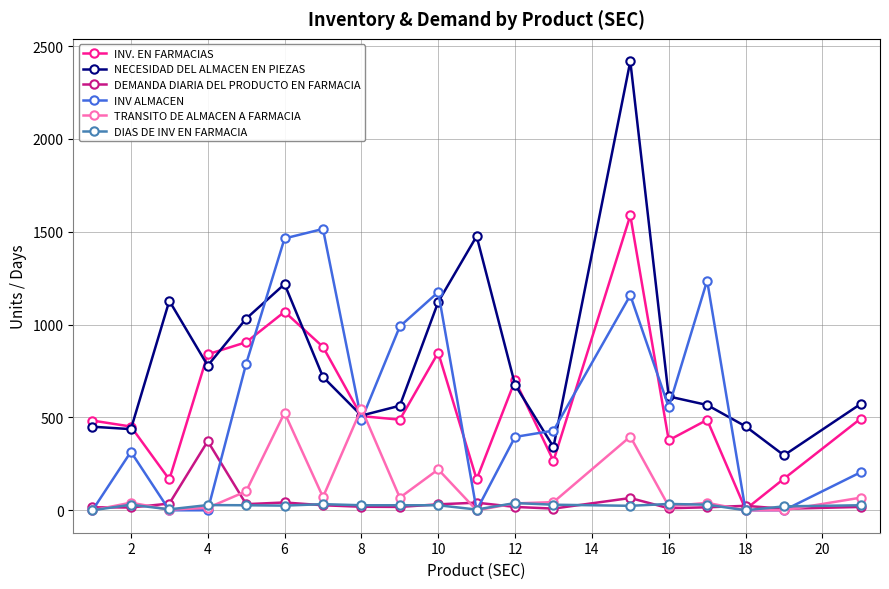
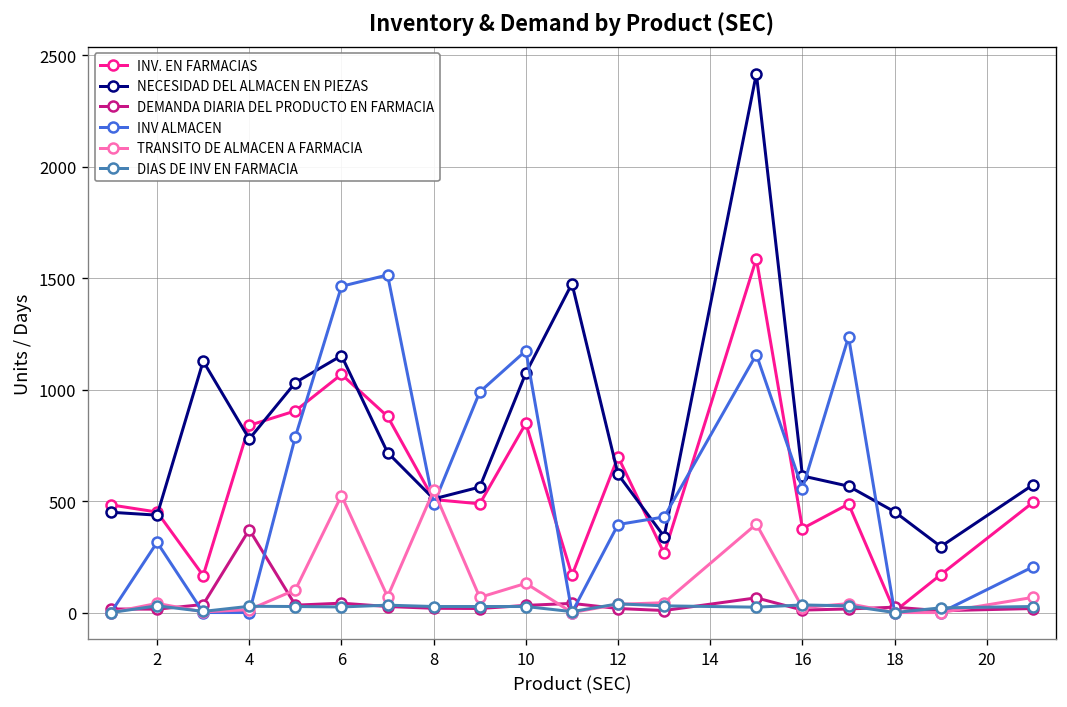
  {
    "NECESIDAD DEL ALMACEN EN PIEZAS": {
      "2": 440,
      "4": 780,
-     "6": 1220,
-     "10": 1120,
-     "12": 680,
+     "6": 1150,
+     "10": 1080,
+     "12": 620,
      "16": 610,
      "18": 450
    },
    "TRANSITO DE ALMACEN A FARMACIA": {
      "6": 530,
      "8": 550,
-     "10": 220
+     "10": 130
    }
  }
